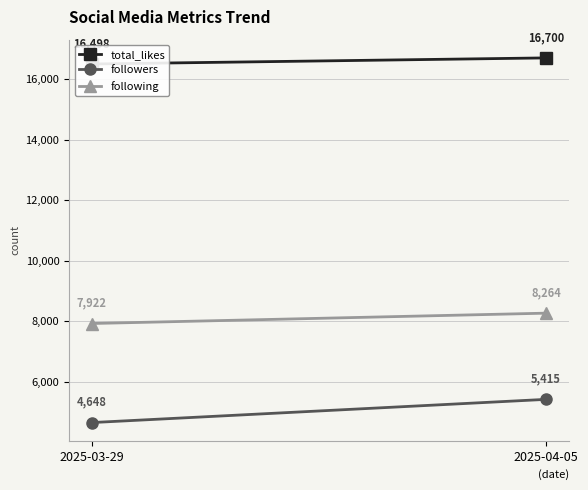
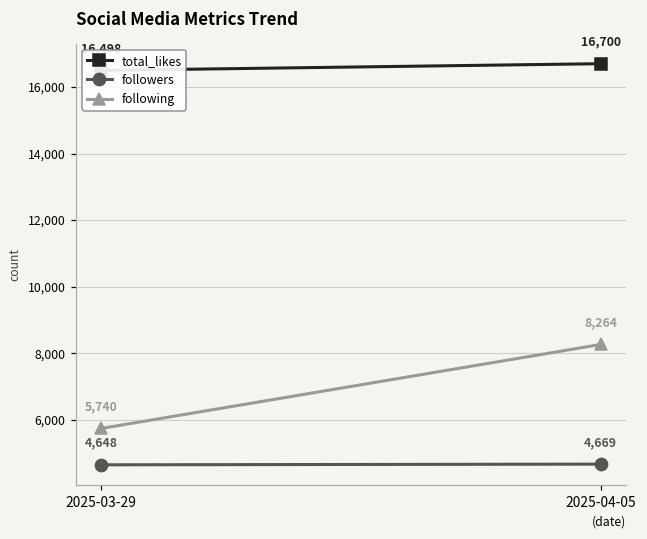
  {
    "total_likes": {
      "2025-04-05": "16,700"
    },
    "followers": {
      "2025-03-29": "4,648",
-     "2025-04-05": "5,415"
+     "2025-04-05": "4,669"
    },
    "following": {
-     "2025-03-29": "7,922",
+     "2025-03-29": "5,740",
      "2025-04-05": "8,264"
    }
  }
